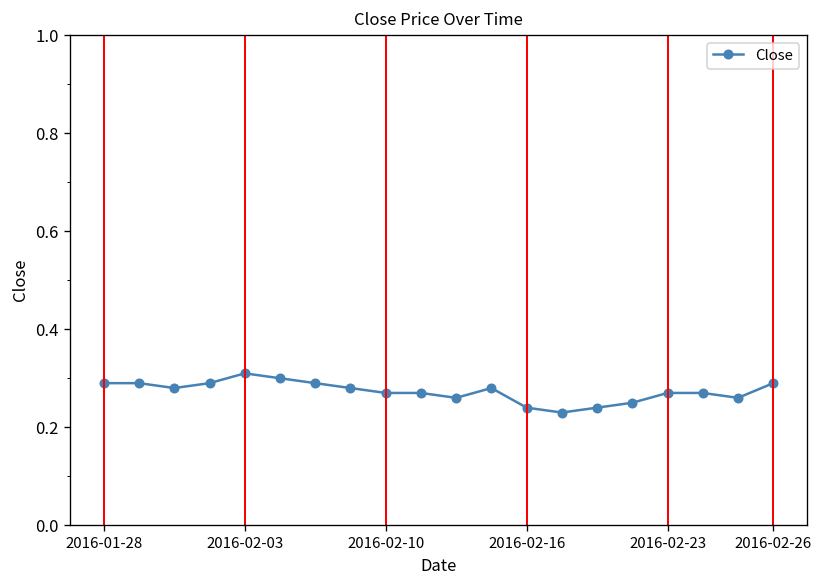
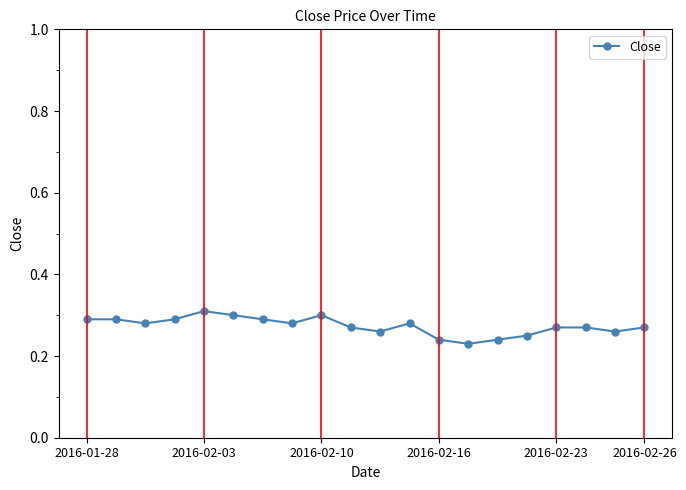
  {
    "2016-01-28": 0.29,
    "2016-02-03": 0.31,
-   "2016-02-10": 0.27,
+   "2016-02-10": 0.30,
    "2016-02-16": 0.24,
    "2016-02-23": 0.27,
-   "2016-02-26": 0.29
+   "2016-02-26": 0.27
  }
